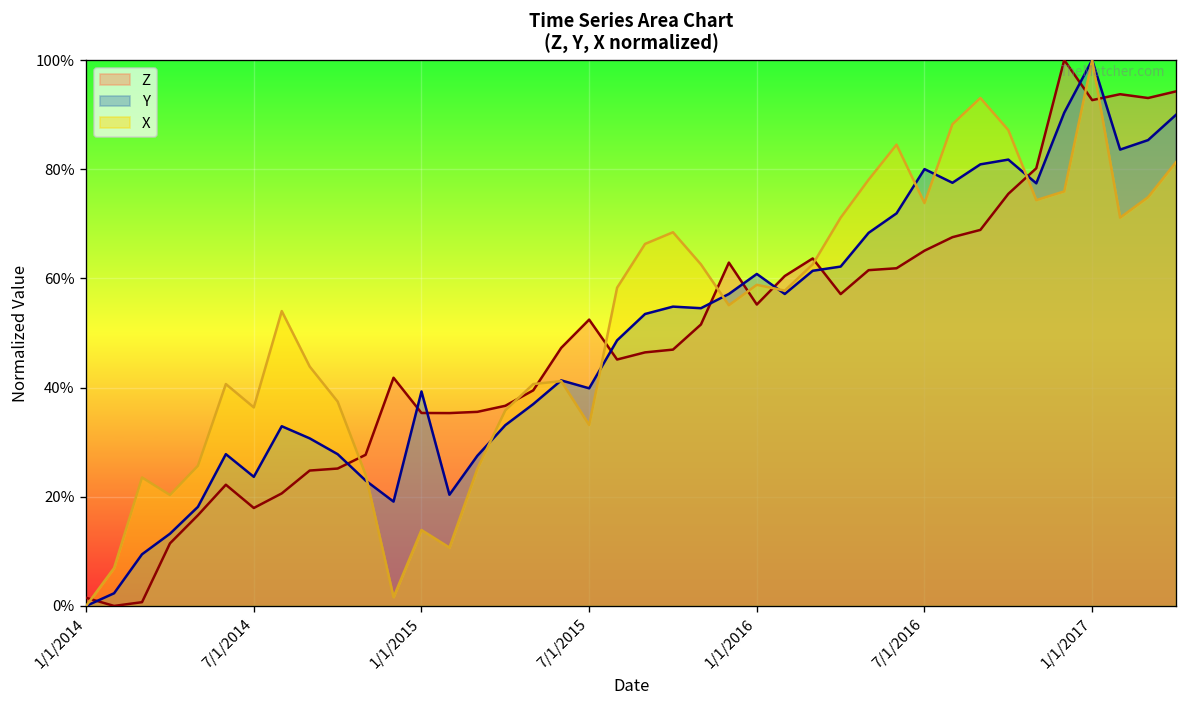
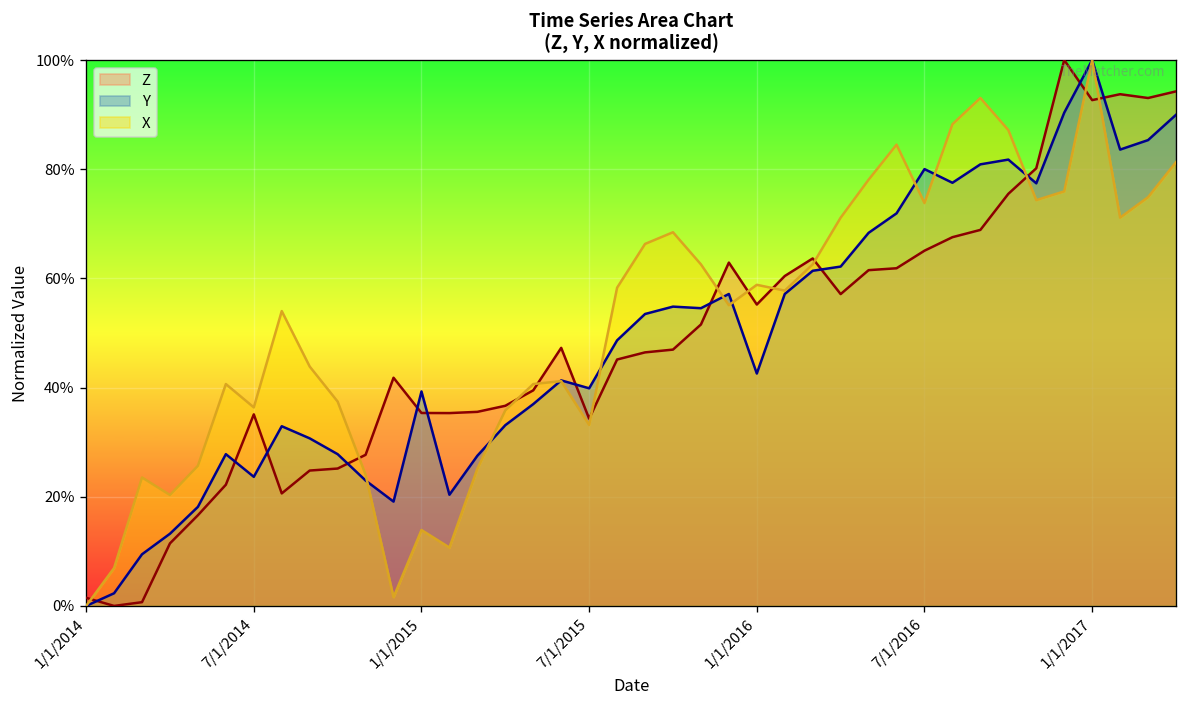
  {
    "Z": {
      "1/1/2014": "1%",
-     "7/1/2014": "18%",
+     "7/1/2014": "35%",
      "1/1/2015": "35%",
-     "7/1/2015": "52%",
+     "7/1/2015": "34%",
      "1/1/2016": "55%",
      "7/1/2016": "65%",
      "1/1/2017": "93%"
    },
    "Y": {
      "7/1/2014": "24%",
      "1/1/2015": "39%",
      "7/1/2015": "40%",
-     "1/1/2016": "61%",
+     "1/1/2016": "43%",
      "7/1/2016": "80%"
    },
    "X": {
      "7/1/2014": "36%",
      "1/1/2015": "14%",
      "7/1/2015": "33%",
      "1/1/2016": "59%",
      "7/1/2016": "74%"
    }
  }
